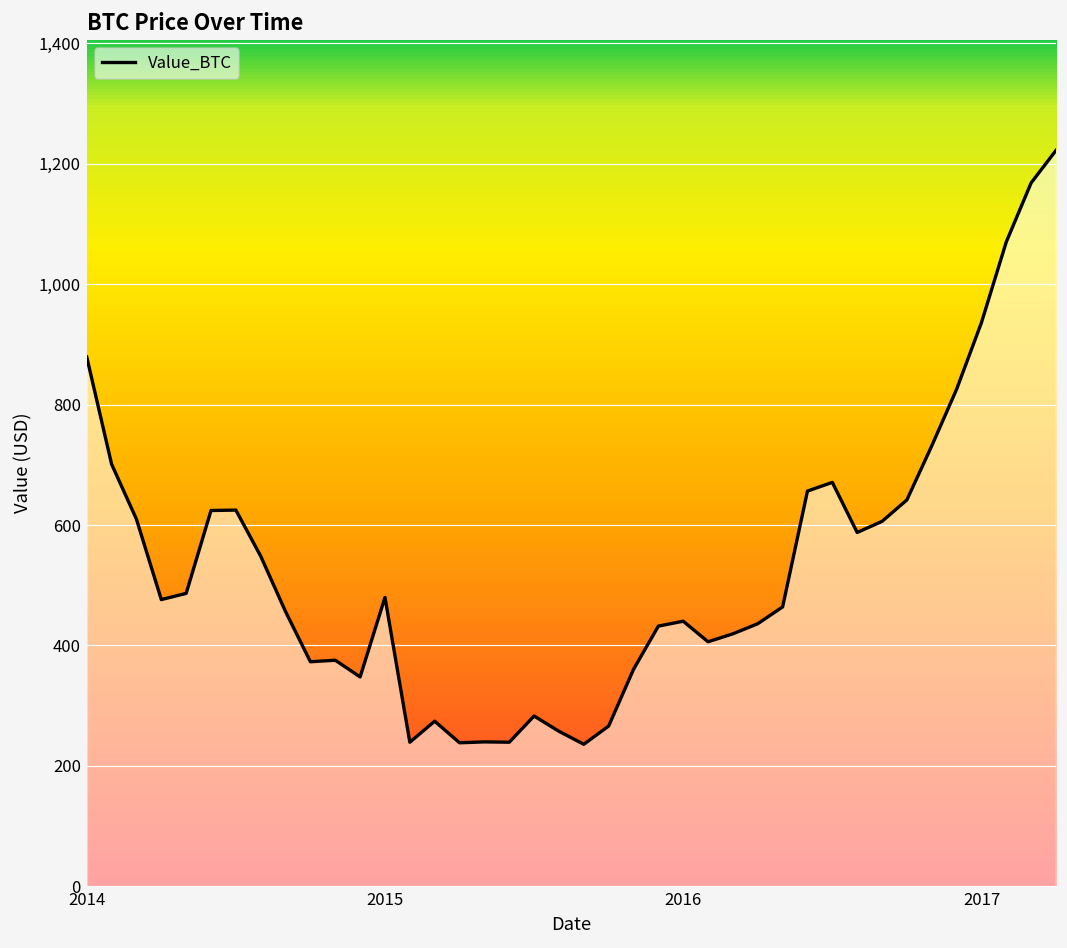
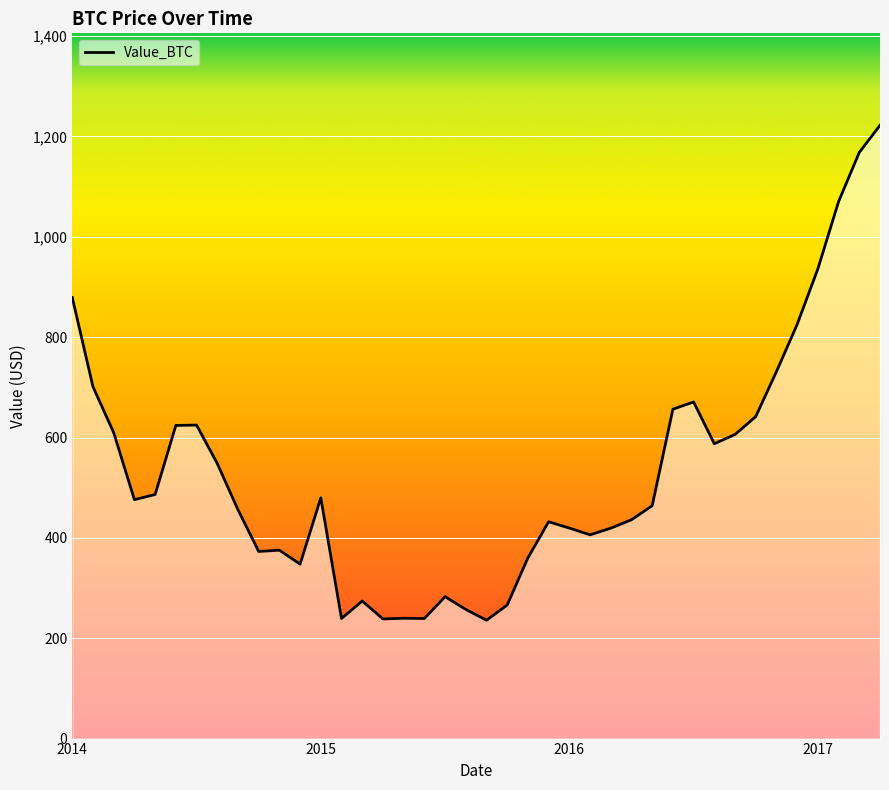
  {
    "2014": 880,
    "2015": 480,
-   "2016": 440,
+   "2016": 420,
    "2017": 940
  }
